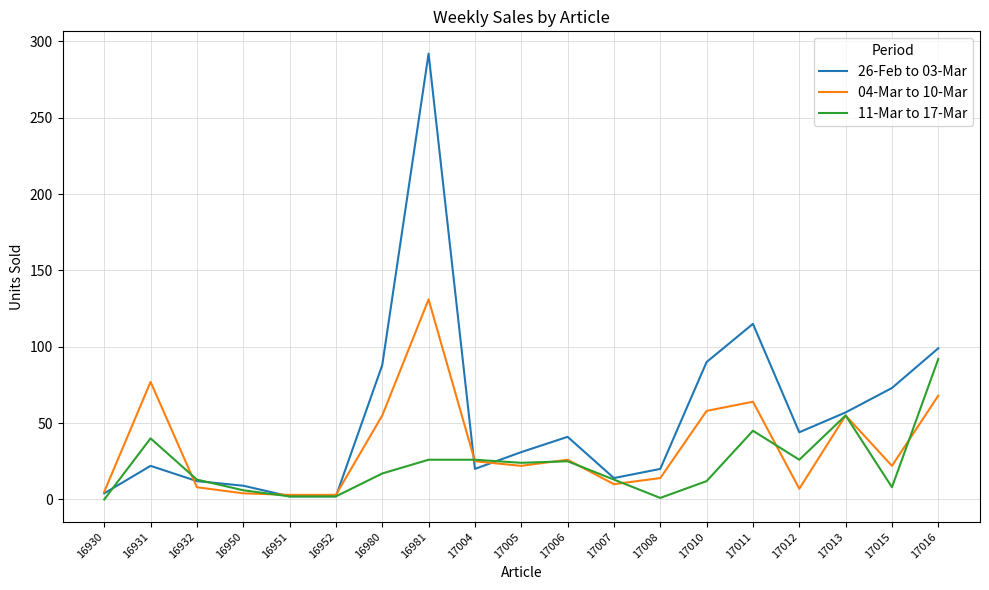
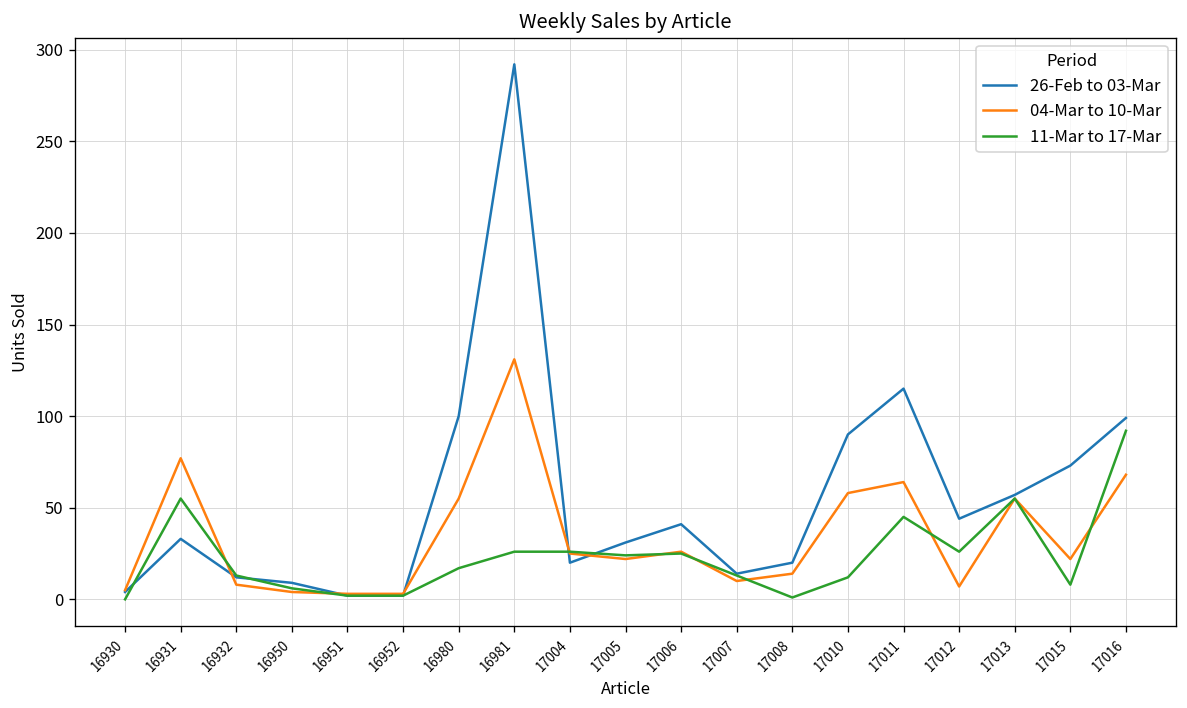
  {
    "26-Feb to 03-Mar": {
-     "16931": 22,
+     "16931": 33,
      "16950": 9,
-     "16980": 88,
+     "16980": 100,
      "16981": 292,
      "17004": 20,
      "17005": 31,
      "17006": 41,
      "17008": 20,
      "17010": 90,
      "17011": 115,
      "17012": 44,
      "17013": 57,
      "17015": 73,
      "17016": 99
    },
    "04-Mar to 10-Mar": {
      "16931": 77,
      "16932": 8,
      "16950": 4,
      "16980": 55,
      "16981": 131,
      "17005": 22,
      "17007": 10,
      "17008": 14,
      "17010": 58,
      "17011": 64,
      "17012": 7,
      "17015": 22,
      "17016": 68
    },
    "11-Mar to 17-Mar": {
      "16930": 0,
-     "16931": 40,
+     "16931": 55,
      "16950": 6,
      "16980": 17,
      "16981": 26,
      "17005": 24,
      "17008": 1,
      "17010": 12,
      "17011": 45,
      "17012": 26,
      "17015": 8,
      "17016": 92
    }
  }
